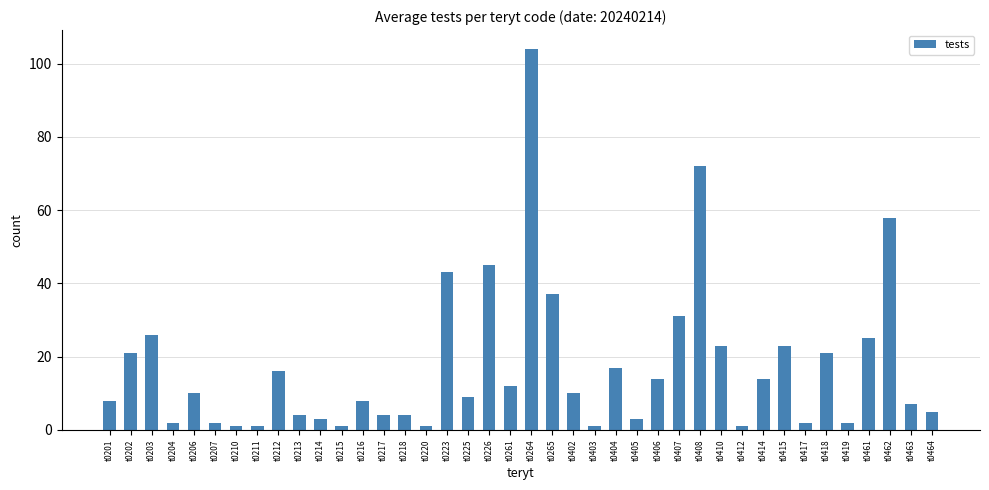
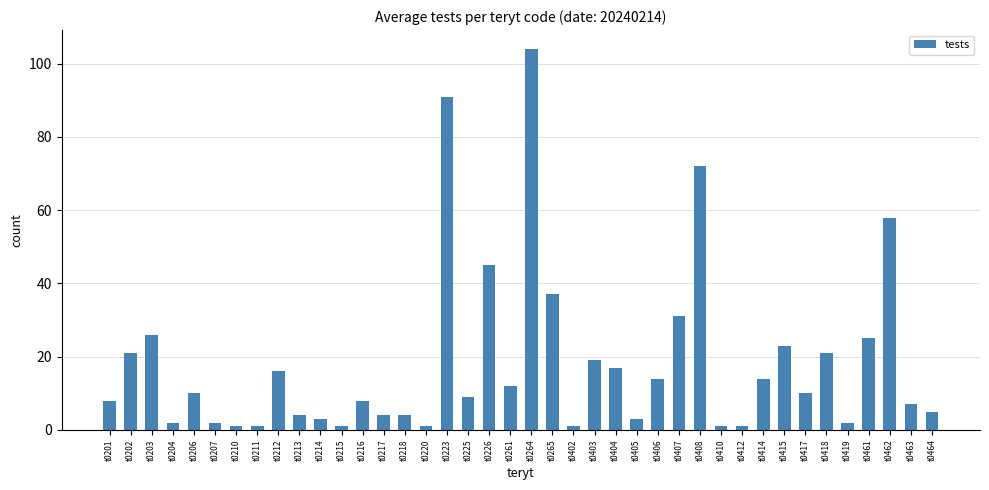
  {
    "t0201": 8,
    "t0202": 21,
    "t0203": 26,
    "t0204": 2,
    "t0206": 10,
    "t0207": 2,
    "t0210": 1,
    "t0211": 1,
    "t0212": 16,
    "t0213": 4,
    "t0214": 3,
    "t0215": 1,
    "t0216": 8,
    "t0217": 4,
    "t0218": 4,
    "t0220": 1,
-   "t0223": 43,
+   "t0223": 91,
    "t0225": 9,
    "t0226": 45,
    "t0261": 12,
    "t0264": 104,
    "t0265": 37,
-   "t0402": 10,
-   "t0403": 1,
+   "t0402": 1,
+   "t0403": 19,
    "t0404": 17,
    "t0405": 3,
    "t0406": 14,
    "t0407": 31,
    "t0408": 72,
-   "t0410": 23,
+   "t0410": 1,
    "t0412": 1,
    "t0414": 14,
    "t0415": 23,
-   "t0417": 2,
+   "t0417": 10,
    "t0418": 21,
    "t0419": 2,
    "t0461": 25,
    "t0462": 58,
    "t0463": 7,
    "t0464": 5
  }
